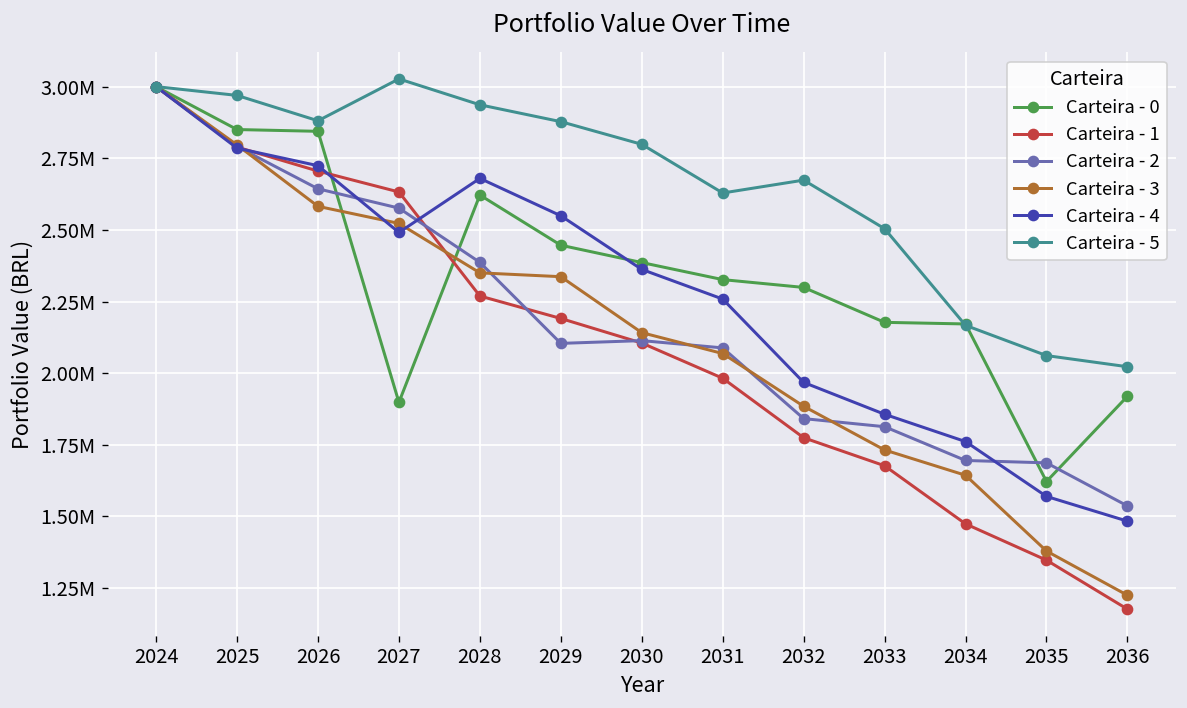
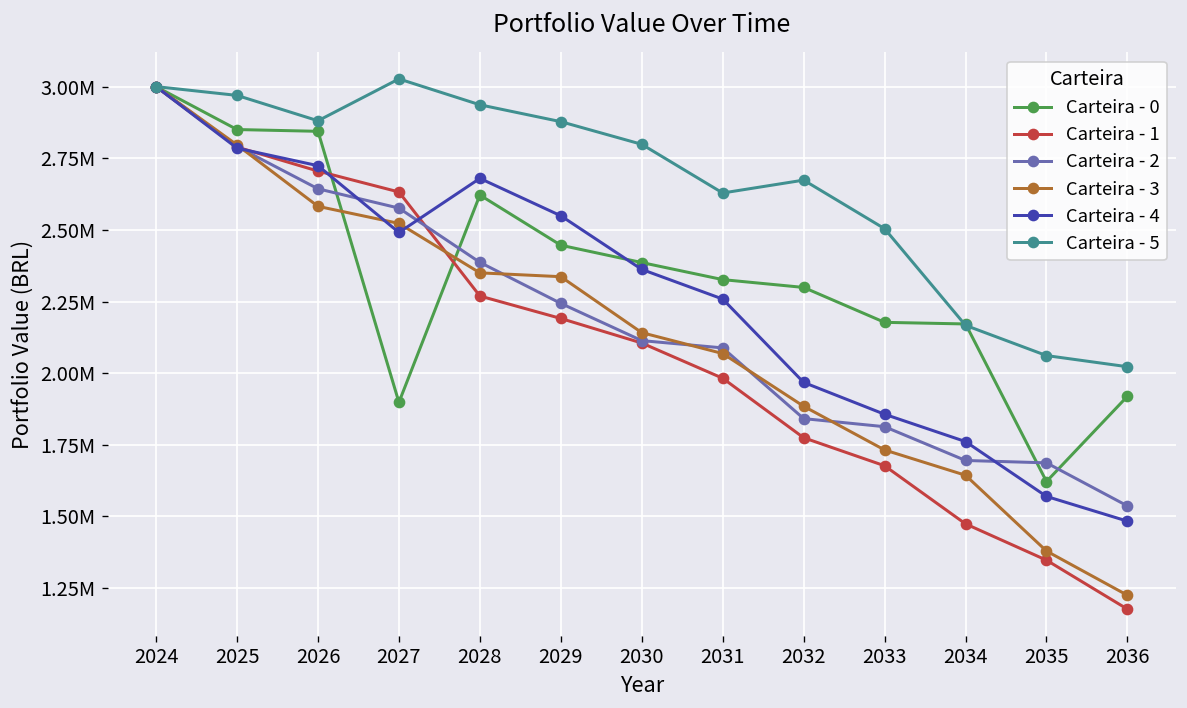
  {
    "Carteira - 0": {
      "2025": 2850000,
      "2026": 2840000,
      "2027": 1900000,
      "2028": 2620000,
      "2029": 2450000,
      "2030": 2390000,
      "2031": 2330000,
      "2032": 2300000,
      "2033": 2180000,
      "2035": 1620000,
      "2036": 1920000
    },
    "Carteira - 2": {
      "2026": 2640000,
      "2027": 2580000,
      "2028": 2390000,
-     "2029": 2100000,
+     "2029": 2240000,
      "2031": 2090000,
      "2032": 1840000,
      "2033": 1810000,
      "2034": 1700000,
      "2035": 1690000,
      "2036": 1540000
    },
    "Carteira - 4": {
      "2026": 2720000,
      "2027": 2490000,
      "2028": 2680000,
      "2029": 2550000,
      "2030": 2360000,
      "2031": 2260000,
      "2032": 1970000,
      "2033": 1860000,
      "2034": 1760000,
      "2035": 1570000,
      "2036": 1480000
    },
    "Carteira - 5": {
      "2025": 2970000,
      "2026": 2880000,
      "2027": 3030000,
      "2028": 2940000,
      "2029": 2880000,
      "2030": 2800000,
      "2031": 2630000,
      "2032": 2670000,
      "2033": 2500000,
      "2035": 2060000,
      "2036": 2020000
    }
  }
